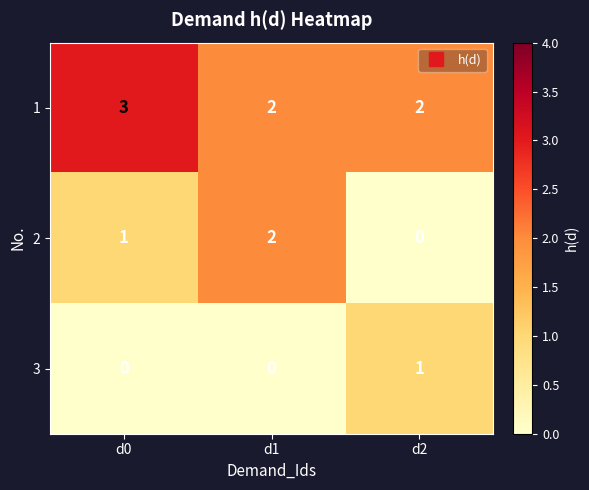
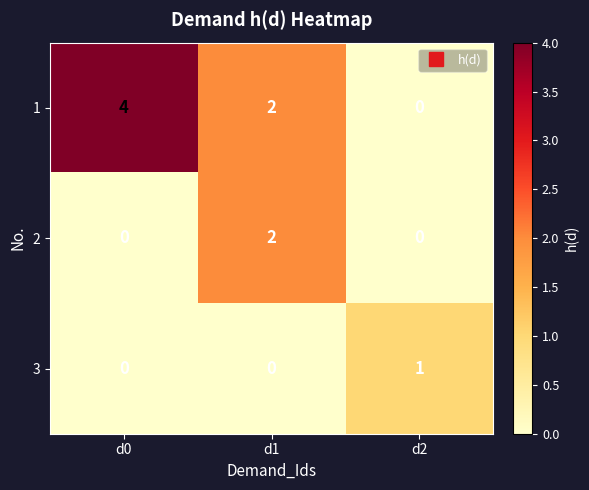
  {
    "1": {
-     "d0": 3,
+     "d0": 4,
      "d1": 2,
-     "d2": 2
+     "d2": 0
    },
    "2": {
-     "d0": 1,
+     "d0": 0,
      "d1": 2,
      "d2": 0
    },
    "3": {
      "d0": 0,
      "d1": 0,
      "d2": 1
    }
  }
